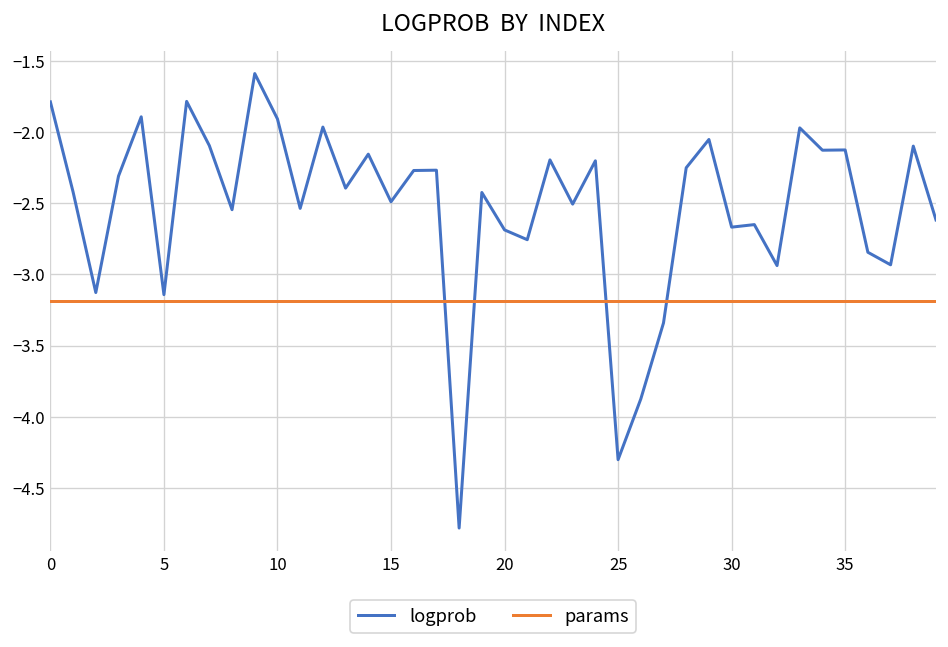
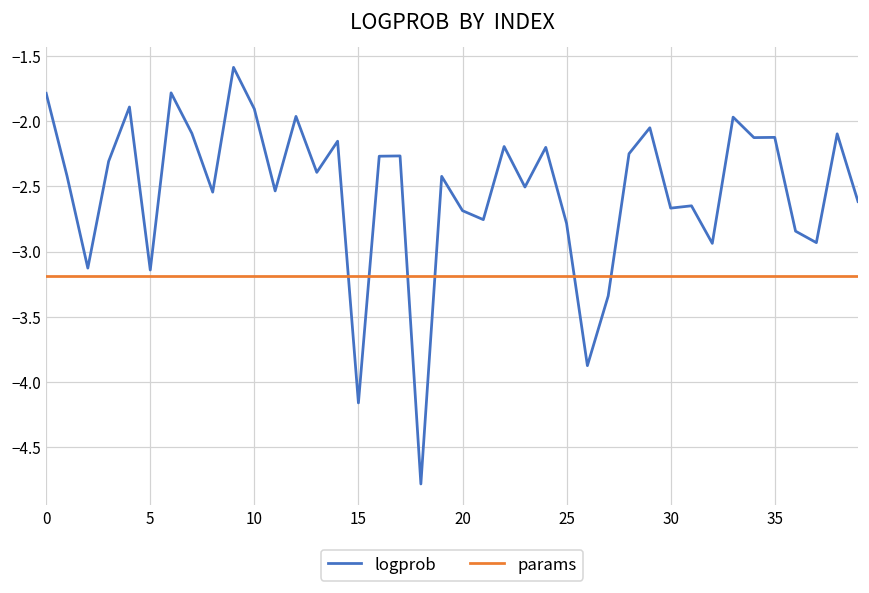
  {
    "logprob": {
      "0": -1.79,
      "5": -3.14,
      "10": -1.91,
-     "15": -2.49,
+     "15": -4.16,
      "20": -2.69,
-     "25": -4.30,
+     "25": -2.78,
      "30": -2.67,
      "35": -2.12
    },
    "params": {
      "0": -3.19,
      "5": -3.19,
      "10": -3.19,
      "15": -3.19,
      "20": -3.19,
      "25": -3.19,
      "30": -3.19,
      "35": -3.19
    }
  }
